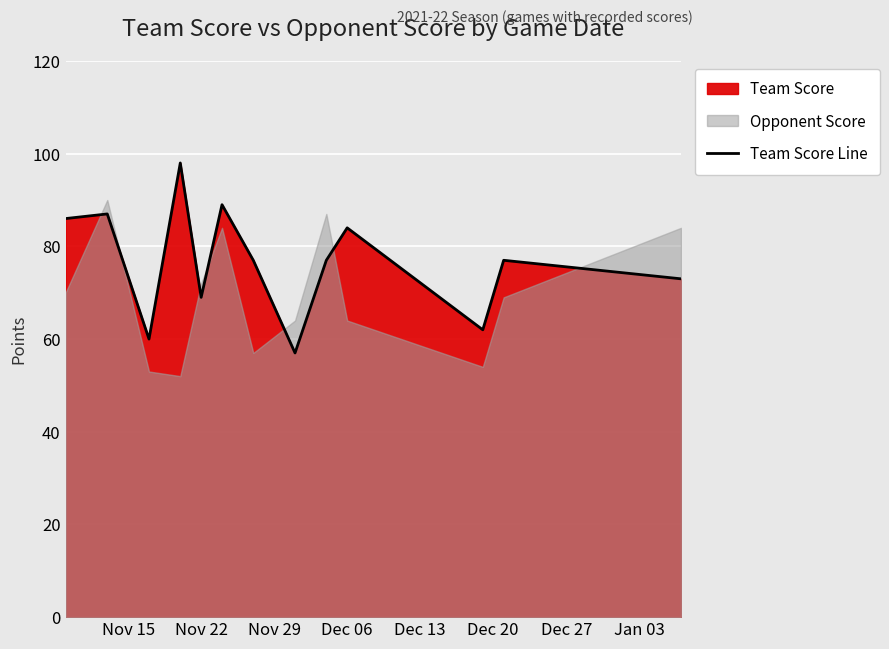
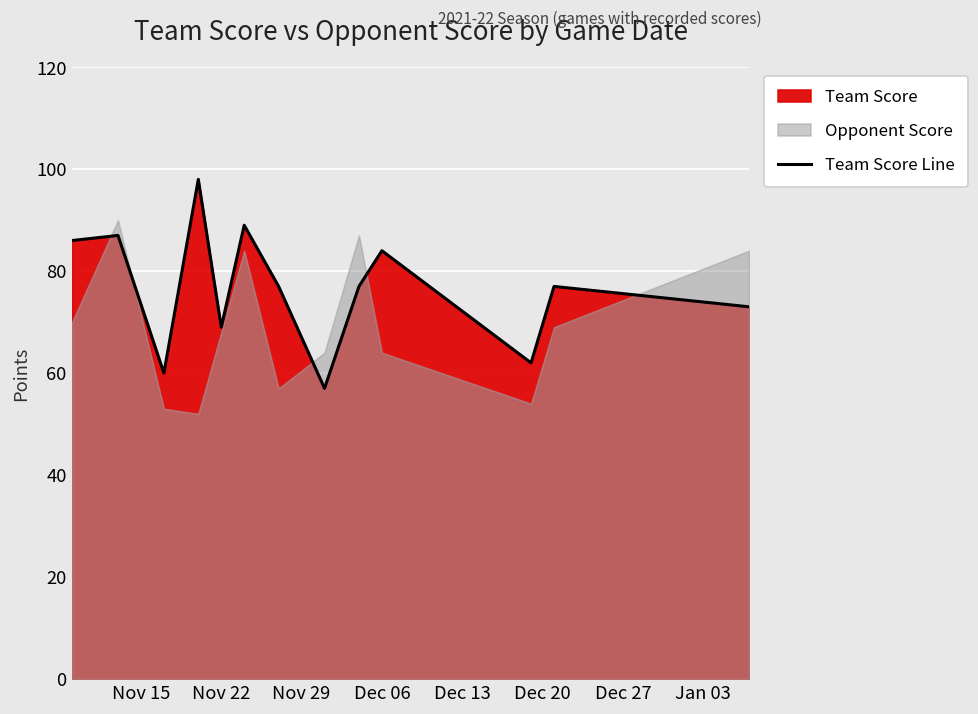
  {
    "Team Score": {
      "Nov 22": 69,
      "Dec 06": 84
    },
    "Opponent Score": {
-     "Nov 22": 72,
+     "Nov 22": 68,
      "Dec 06": 64
    }
  }
